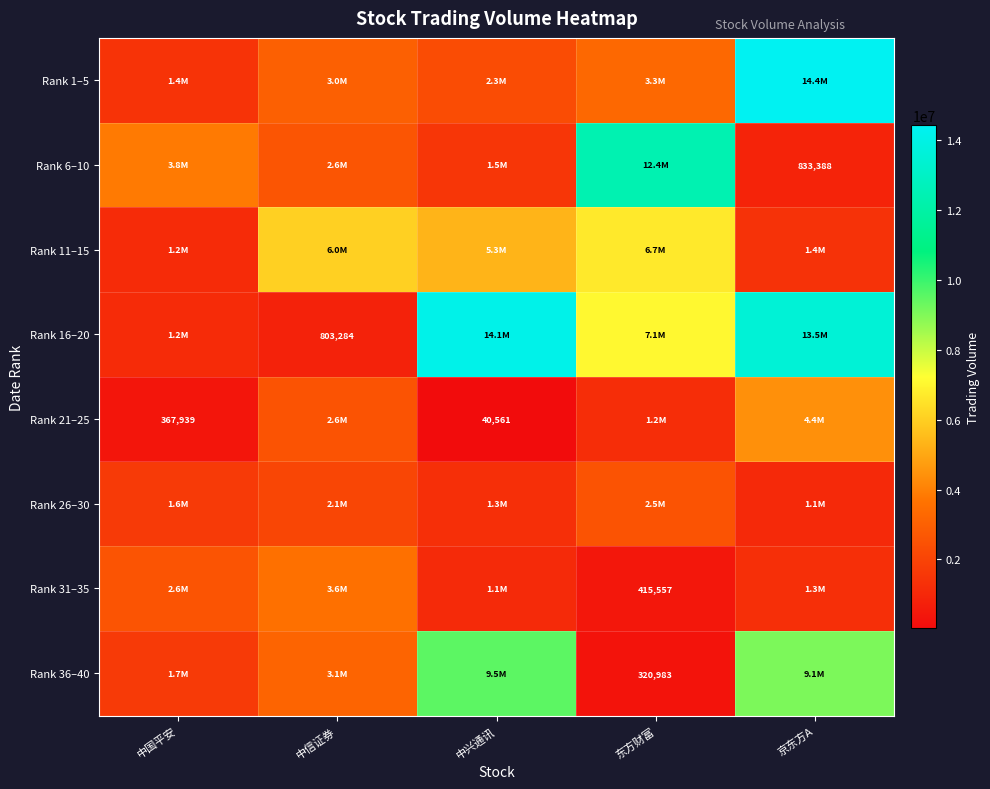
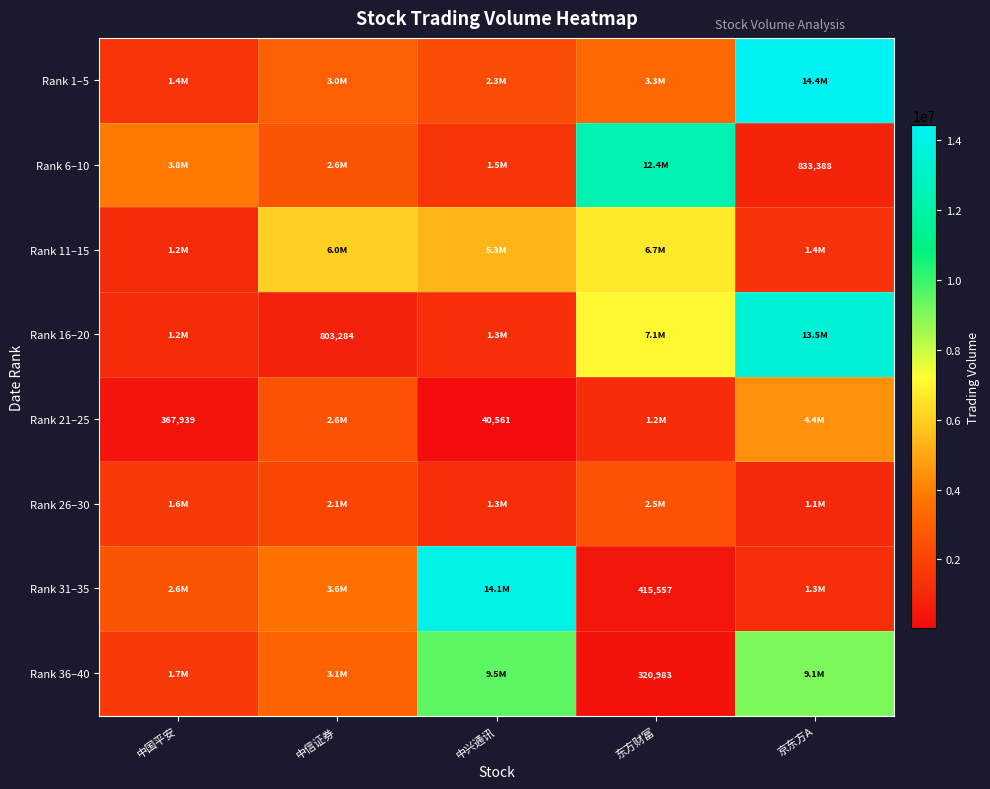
  {
    "Rank 1–5": {
      "中国平安": "1.4M",
      "中信证券": "3.0M",
      "中兴通讯": "2.3M",
      "东方财富": "3.3M",
      "京东方A": "14.4M"
    },
    "Rank 6–10": {
      "中国平安": "3.8M",
      "中信证券": "2.6M",
      "中兴通讯": "1.5M",
      "东方财富": "12.4M",
      "京东方A": "833,388"
    },
    "Rank 11–15": {
      "中国平安": "1.2M",
      "中信证券": "6.0M",
      "中兴通讯": "5.3M",
      "东方财富": "6.7M",
      "京东方A": "1.4M"
    },
    "Rank 16–20": {
      "中国平安": "1.2M",
      "中信证券": "803,284",
-     "中兴通讯": "14.1M",
+     "中兴通讯": "1.3M",
      "东方财富": "7.1M",
      "京东方A": "13.5M"
    },
    "Rank 21–25": {
      "中国平安": "367,939",
      "中信证券": "2.6M",
      "中兴通讯": "40,561",
      "东方财富": "1.2M",
      "京东方A": "4.4M"
    },
    "Rank 26–30": {
      "中国平安": "1.6M",
      "中信证券": "2.1M",
      "中兴通讯": "1.3M",
      "东方财富": "2.5M",
      "京东方A": "1.1M"
    },
    "Rank 31–35": {
      "中国平安": "2.6M",
      "中信证券": "3.6M",
-     "中兴通讯": "1.1M",
+     "中兴通讯": "14.1M",
      "东方财富": "415,557",
      "京东方A": "1.3M"
    },
    "Rank 36–40": {
      "中国平安": "1.7M",
      "中信证券": "3.1M",
      "中兴通讯": "9.5M",
      "东方财富": "320,983",
      "京东方A": "9.1M"
    }
  }
